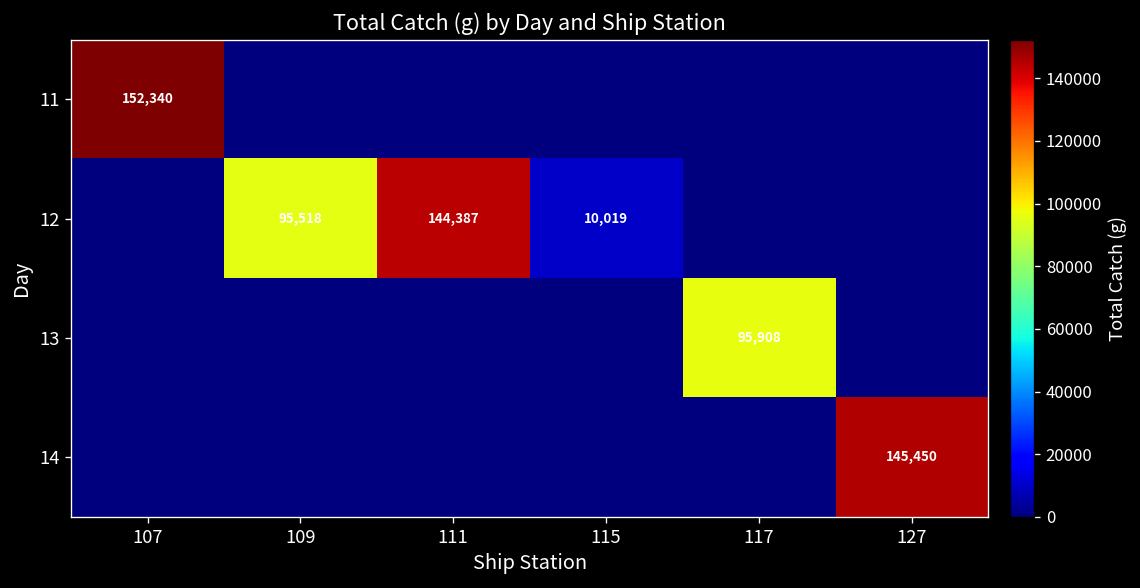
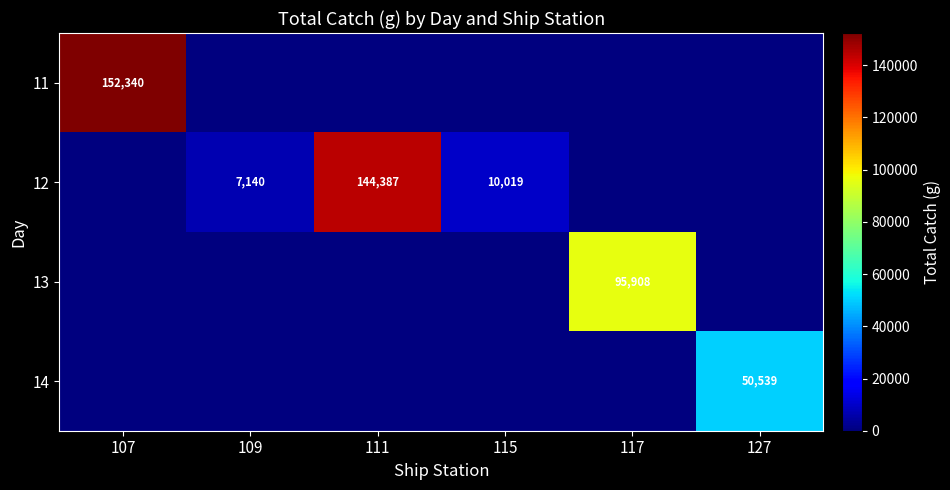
  {
    "11": {
      "107": "152,340"
    },
    "12": {
-     "109": "95,518",
+     "109": "7,140",
      "111": "144,387",
      "115": "10,019"
    },
    "13": {
      "117": "95,908"
    },
    "14": {
-     "127": "145,450"
+     "127": "50,539"
    }
  }
